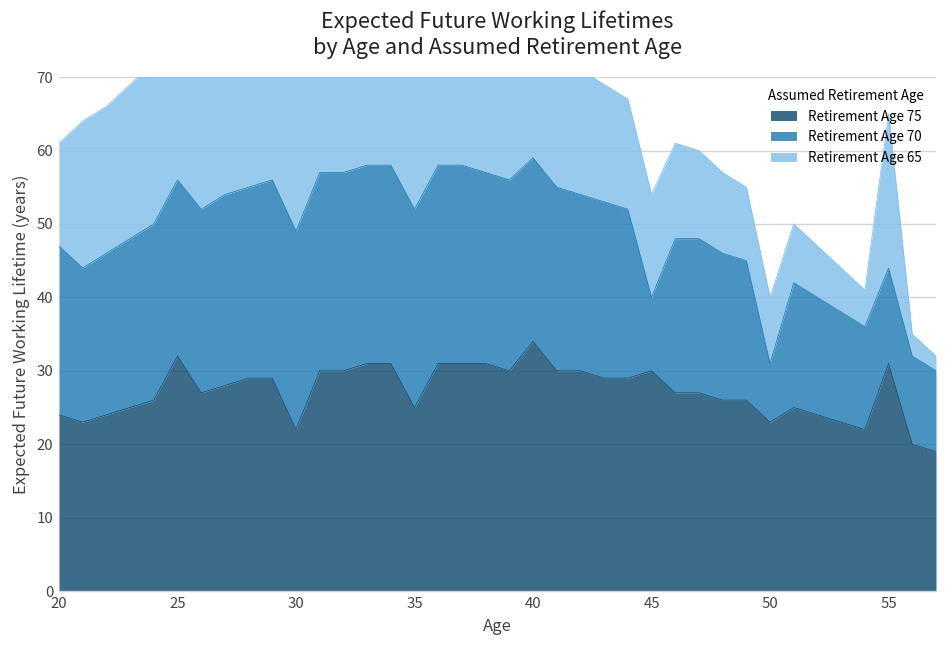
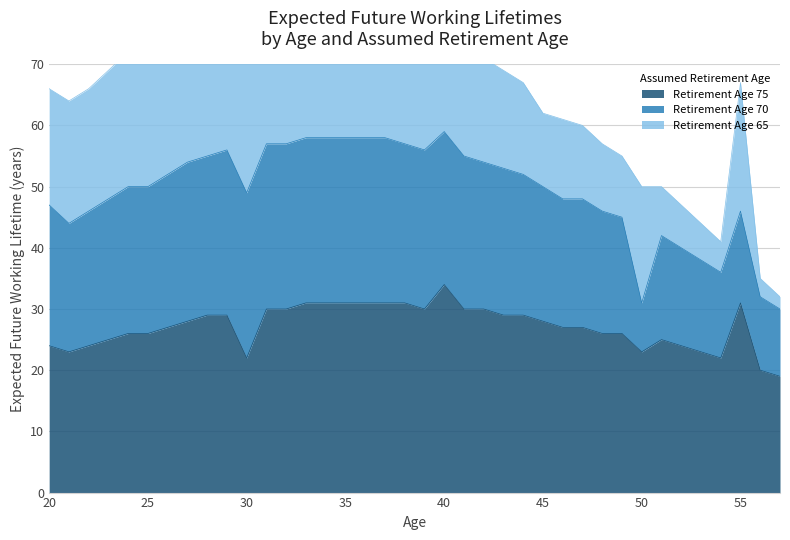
  {
    "Retirement Age 75": {
      "20": 24,
-     "25": 32,
+     "25": 26,
      "30": 22,
-     "35": 25,
+     "35": 31,
      "40": 34,
-     "45": 30,
+     "45": 28,
      "50": 23,
      "55": 31
    },
    "Retirement Age 70": {
      "20": 23,
      "25": 24,
      "30": 27,
      "35": 27,
      "40": 25,
-     "45": 10,
+     "45": 22,
      "50": 8,
-     "55": 13
+     "55": 15
    },
    "Retirement Age 65": {
-     "20": 14,
-     "45": 14,
-     "50": 9,
+     "20": 19,
+     "45": 12,
+     "50": 19,
      "55": 21
    }
  }
